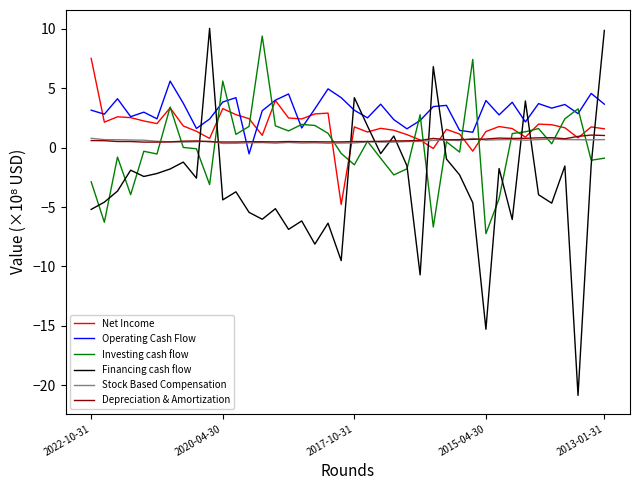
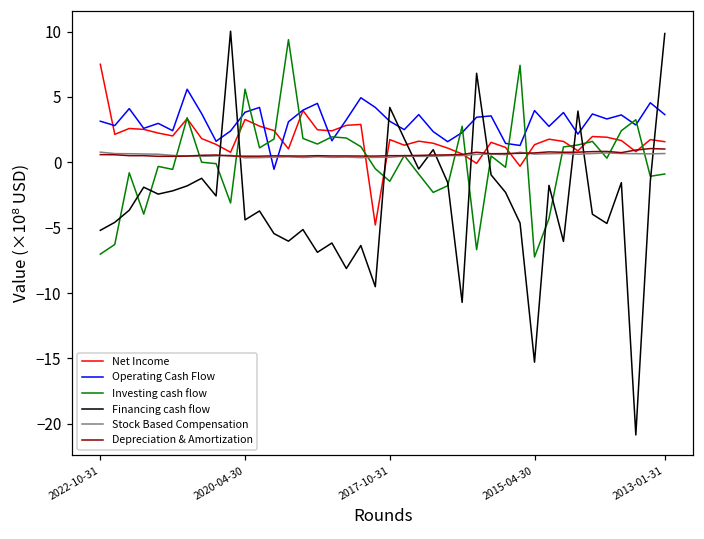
  {
    "Net Income": {
      "2022-10-31": 7.5,
      "2020-04-30": 3.3,
      "2017-10-31": 1.7,
      "2015-04-30": 1.4,
      "2013-01-31": 1.6
    },
    "Operating Cash Flow": {
      "2022-10-31": 3.1,
      "2020-04-30": 3.8,
      "2017-10-31": 3.1,
      "2015-04-30": 4.0,
      "2013-01-31": 3.7
    },
    "Investing cash flow": {
-     "2022-10-31": -2.9,
+     "2022-10-31": -7.0,
      "2020-04-30": 5.6,
      "2017-10-31": -1.5,
      "2015-04-30": -7.2,
      "2013-01-31": -0.9
    },
    "Financing cash flow": {
      "2022-10-31": -5.2,
      "2020-04-30": -4.4,
      "2017-10-31": 4.2,
      "2015-04-30": -15.3,
      "2013-01-31": 9.9
    },
    "Stock Based Compensation": {
      "2013-01-31": 0.7
    },
    "Depreciation & Amortization": {
      "2013-01-31": 1.0
    }
  }
